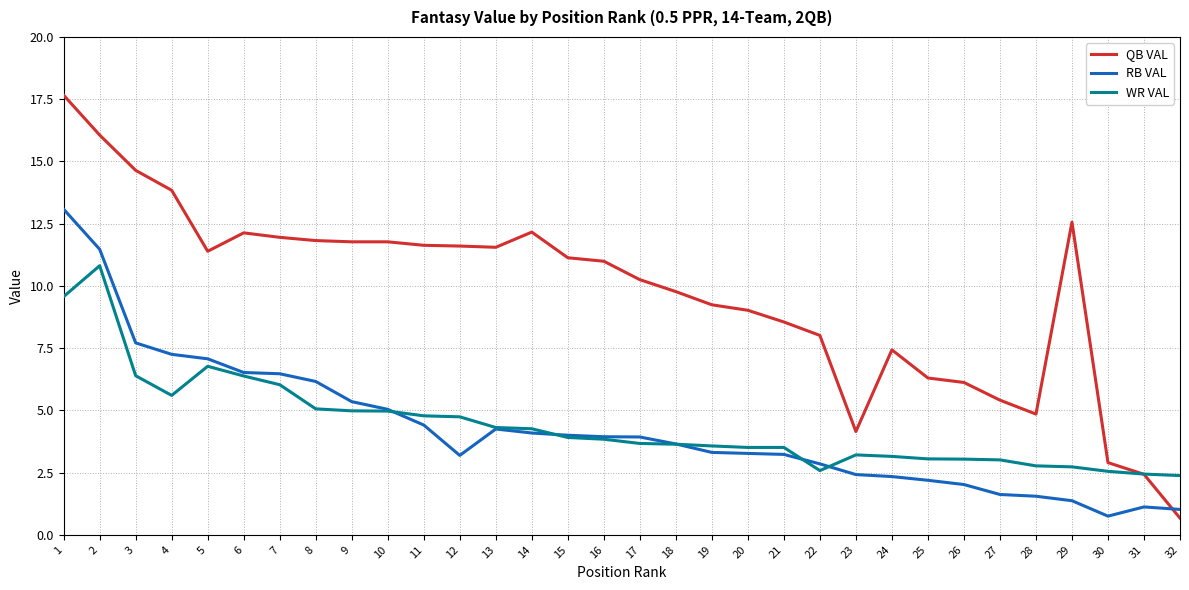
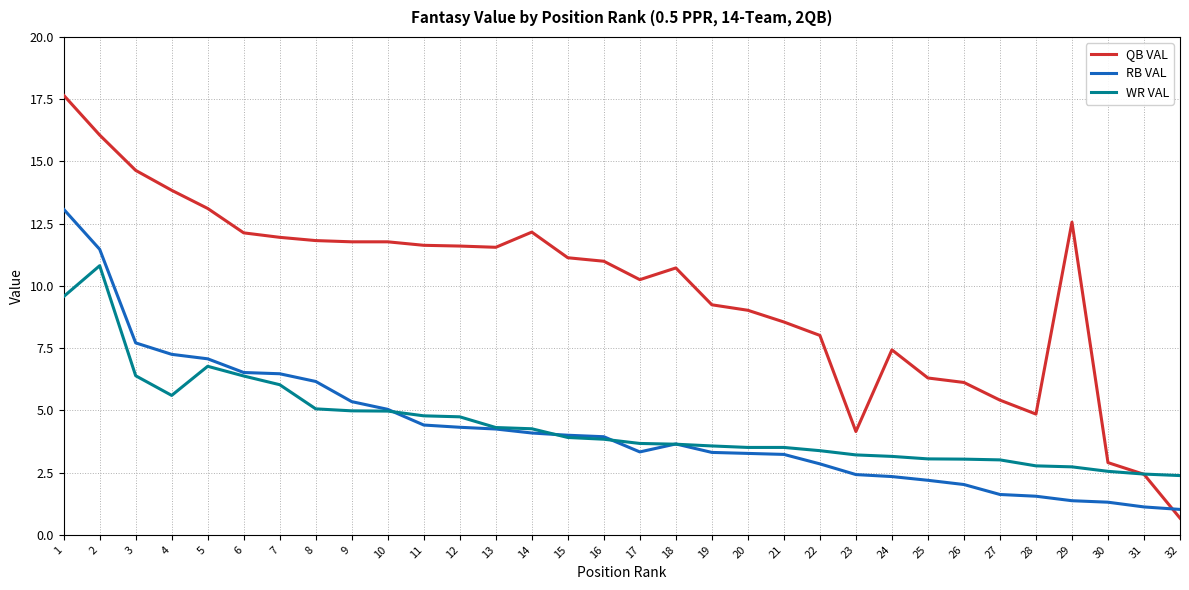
  {
    "QB VAL": {
      "1": 17.7,
      "2": 16.1,
      "3": 14.6,
      "4": 13.8,
-     "5": 11.4,
+     "5": 13.1,
      "6": 12.1,
      "7": 12.0,
      "8": 11.8,
      "9": 11.8,
      "10": 11.8,
      "11": 11.6,
      "12": 11.6,
      "13": 11.6,
      "14": 12.2,
      "15": 11.1,
      "16": 11.0,
      "17": 10.3,
-     "18": 9.8,
+     "18": 10.7,
      "19": 9.2,
      "20": 9.0,
      "21": 8.6,
      "22": 8.0,
      "23": 4.2,
      "24": 7.4,
      "25": 6.3,
      "26": 6.1,
      "27": 5.4,
      "28": 4.9,
      "29": 12.6,
      "30": 2.9,
      "32": 0.7
    },
    "RB VAL": {
      "1": 13.1,
      "2": 11.5,
      "3": 7.7,
      "4": 7.3,
      "5": 7.1,
      "6": 6.5,
      "7": 6.5,
      "8": 6.2,
      "9": 5.4,
      "11": 4.4,
-     "12": 3.2,
+     "12": 4.3,
      "14": 4.1,
-     "17": 3.9,
+     "17": 3.3,
      "19": 3.3,
      "20": 3.3,
      "21": 3.2,
      "22": 2.9,
      "23": 2.4,
      "24": 2.3,
      "25": 2.2,
      "26": 2.0,
      "27": 1.6,
      "28": 1.6,
      "29": 1.4,
-     "30": 0.8,
+     "30": 1.3,
      "31": 1.1,
      "32": 1.0
    },
    "WR VAL": {
      "1": 9.6,
      "2": 10.8,
      "3": 6.4,
      "4": 5.6,
      "5": 6.8,
      "6": 6.4,
      "7": 6.0,
      "8": 5.1,
      "9": 5.0,
      "11": 4.8,
      "12": 4.7,
      "14": 4.3,
      "17": 3.7,
      "19": 3.6,
      "20": 3.5,
      "21": 3.5,
-     "22": 2.6,
+     "22": 3.4,
      "23": 3.2,
      "24": 3.2,
      "25": 3.1,
      "26": 3.0,
      "27": 3.0,
      "28": 2.8,
      "29": 2.7,
      "30": 2.6,
      "32": 2.4
    }
  }
